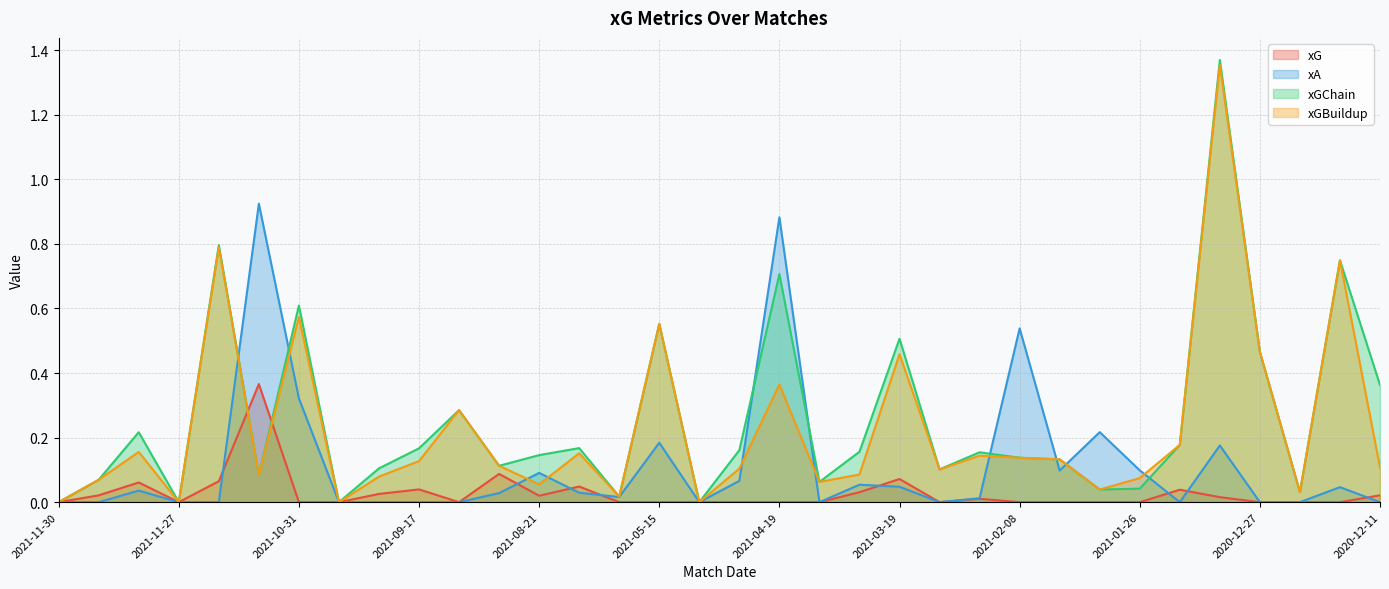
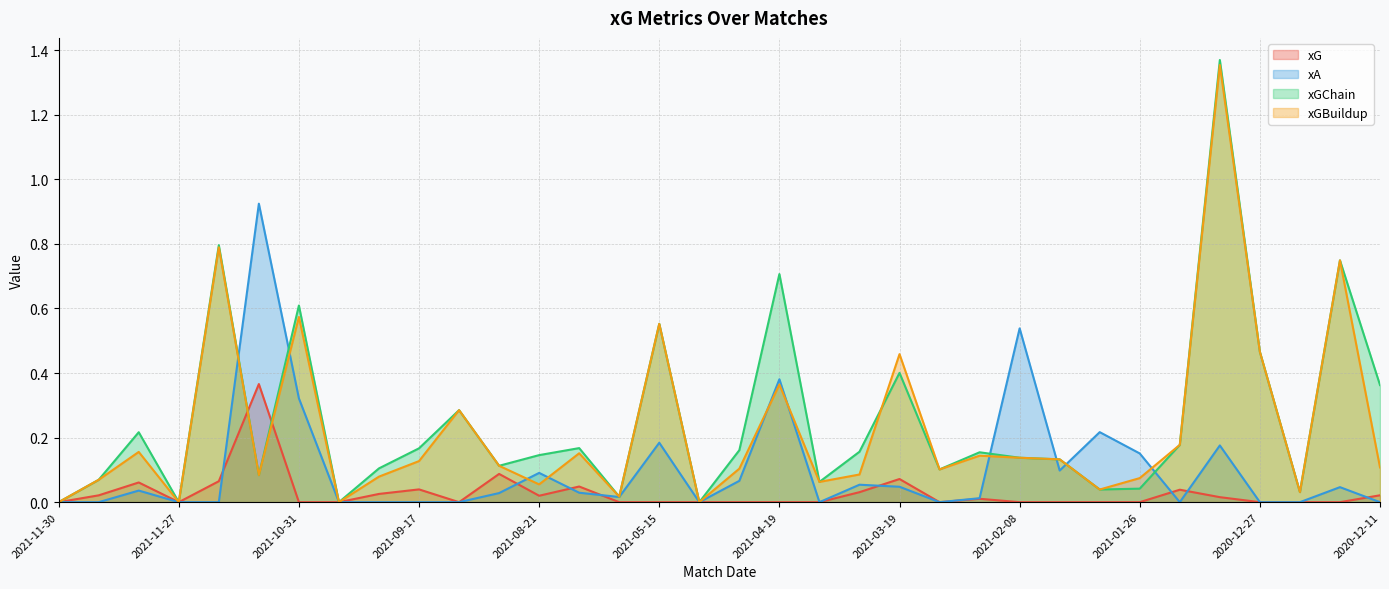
  {
    "xA": {
      "2021-10-31": 0.32,
      "2021-09-17": 0.00,
      "2021-08-21": 0.09,
      "2021-05-15": 0.18,
-     "2021-04-19": 0.88,
+     "2021-04-19": 0.38,
      "2021-03-19": 0.05,
      "2021-02-08": 0.54,
-     "2021-01-26": 0.10,
+     "2021-01-26": 0.15,
      "2020-12-11": 0.00
    },
    "xGChain": {
      "2021-10-31": 0.61,
      "2021-09-17": 0.17,
      "2021-08-21": 0.15,
      "2021-04-19": 0.71,
-     "2021-03-19": 0.51,
+     "2021-03-19": 0.40,
      "2021-01-26": 0.04,
      "2020-12-11": 0.36
    }
  }
